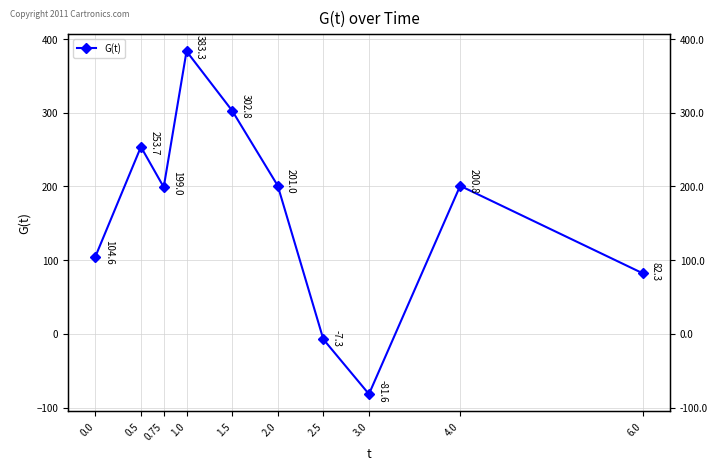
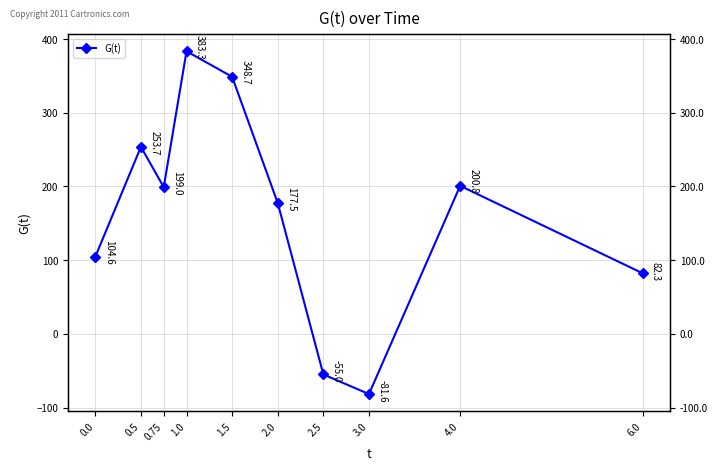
  {
    "0.0": 104.6,
    "0.5": 253.7,
    "0.75": 199.0,
    "1.0": 383.3,
-   "1.5": 302.8,
-   "2.0": 201.0,
-   "2.5": -7.3,
+   "1.5": 348.7,
+   "2.0": 177.5,
+   "2.5": -55.0,
    "3.0": -81.6,
    "4.0": 200.8,
    "6.0": 82.3
  }
